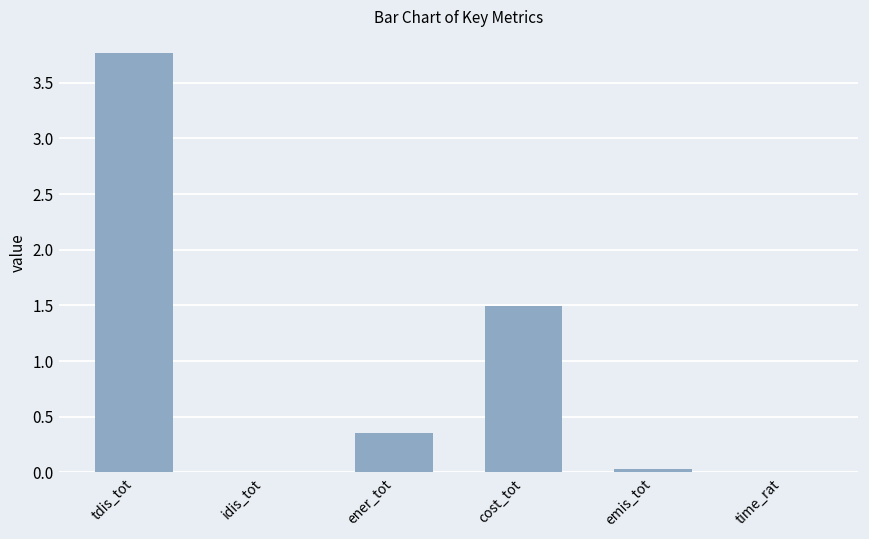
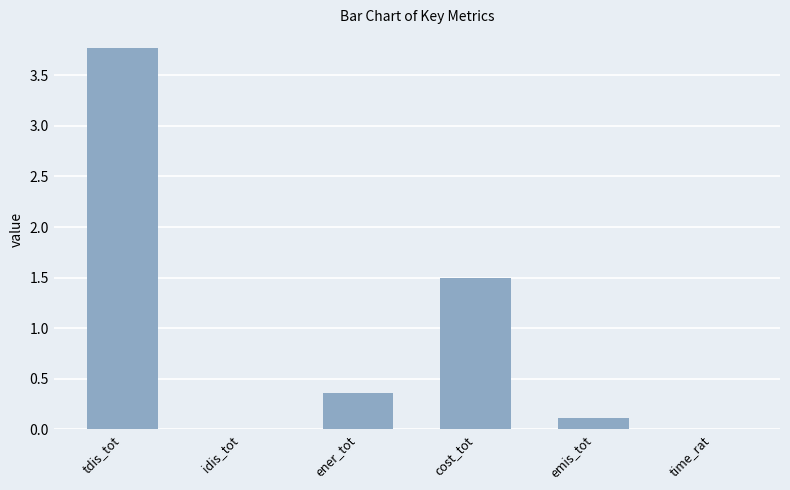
  {
    "tdis_tot": 3.77,
    "idis_tot": 0.00,
    "ener_tot": 0.36,
    "cost_tot": 1.49,
-   "emis_tot": 0.03
+   "emis_tot": 0.11
  }
